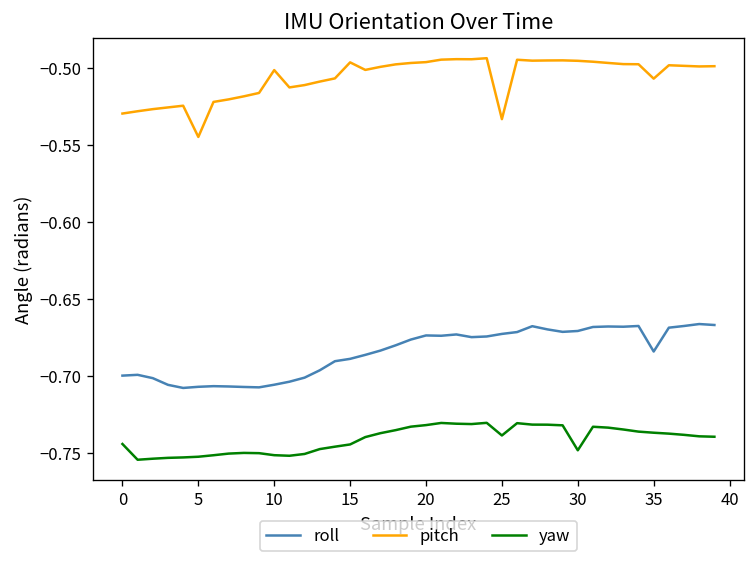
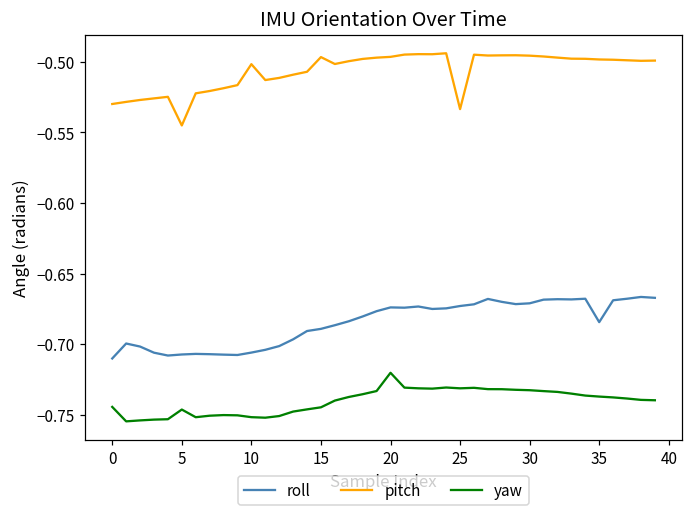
  {
    "roll": {
-     "0": -0.700,
+     "0": -0.710,
      "5": -0.707,
      "10": -0.706,
      "15": -0.689,
      "20": -0.674,
      "25": -0.673,
      "30": -0.671,
      "35": -0.684
    },
    "pitch": {
      "0": -0.530,
      "5": -0.545,
      "10": -0.502,
      "15": -0.497,
      "20": -0.497,
      "25": -0.534,
      "30": -0.496,
-     "35": -0.507
+     "35": -0.498
    },
    "yaw": {
      "0": -0.744,
-     "5": -0.753,
+     "5": -0.746,
      "10": -0.752,
      "15": -0.745,
-     "20": -0.732,
-     "25": -0.739,
-     "30": -0.748,
+     "20": -0.720,
+     "25": -0.731,
+     "30": -0.733,
      "35": -0.737
    }
  }
